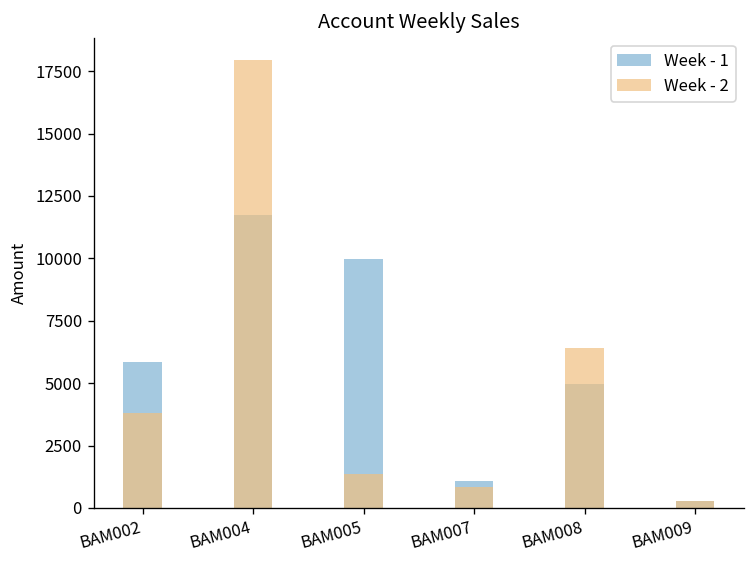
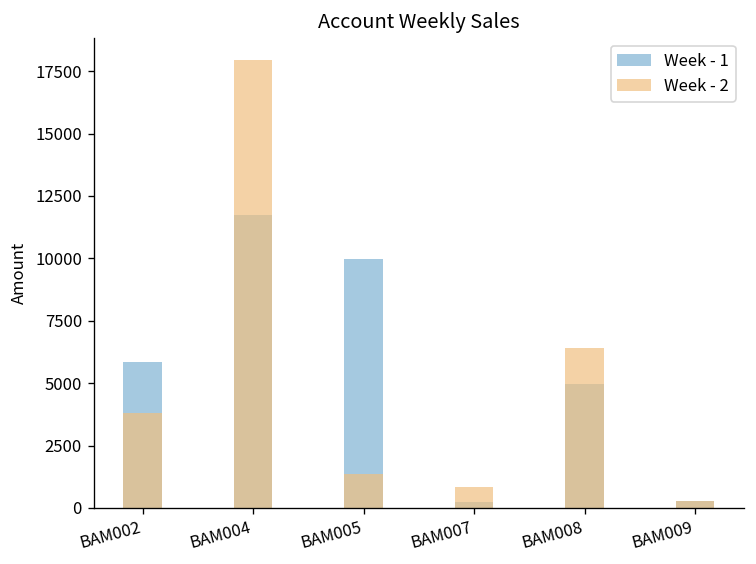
  {
    "Week - 1": {
      "BAM002": 5900,
      "BAM005": 10000,
-     "BAM007": 1100,
+     "BAM007": 200,
      "BAM009": 300
    },
    "Week - 2": {
      "BAM004": 17900,
      "BAM008": 6400,
      "BAM009": 300
    }
  }
